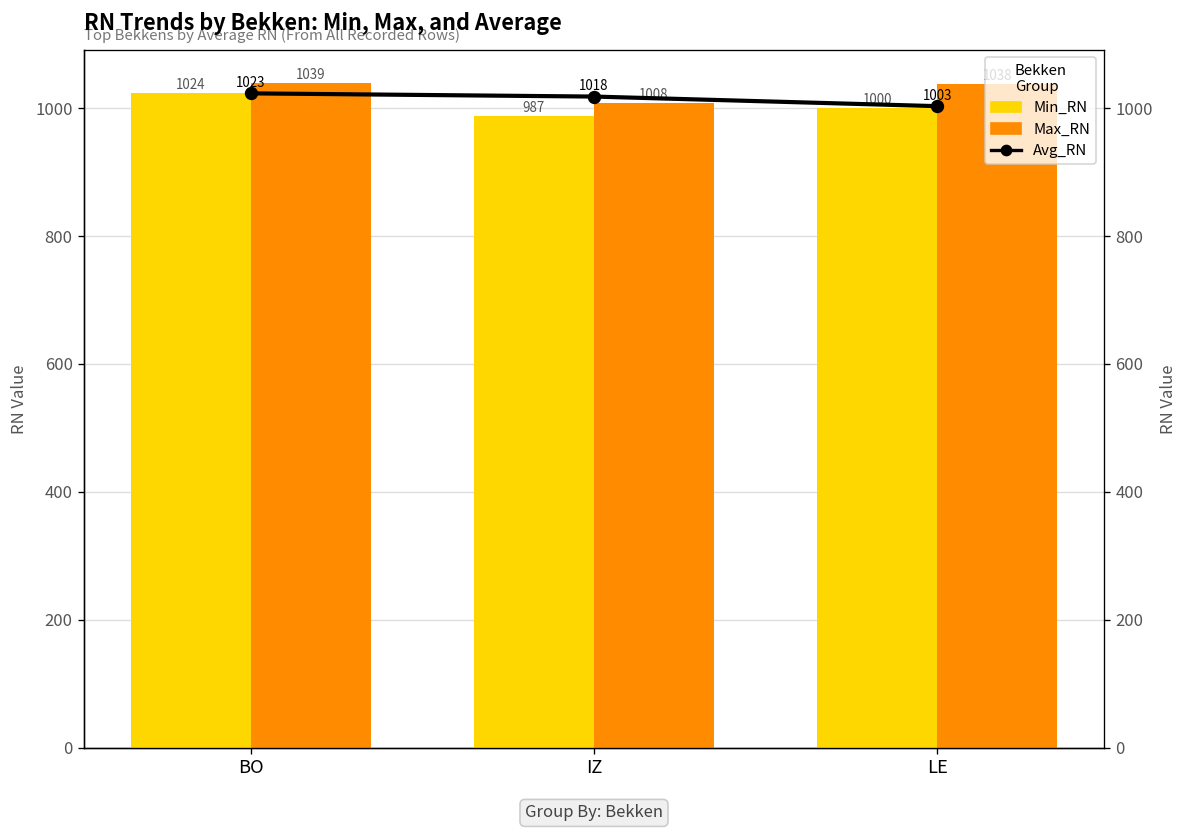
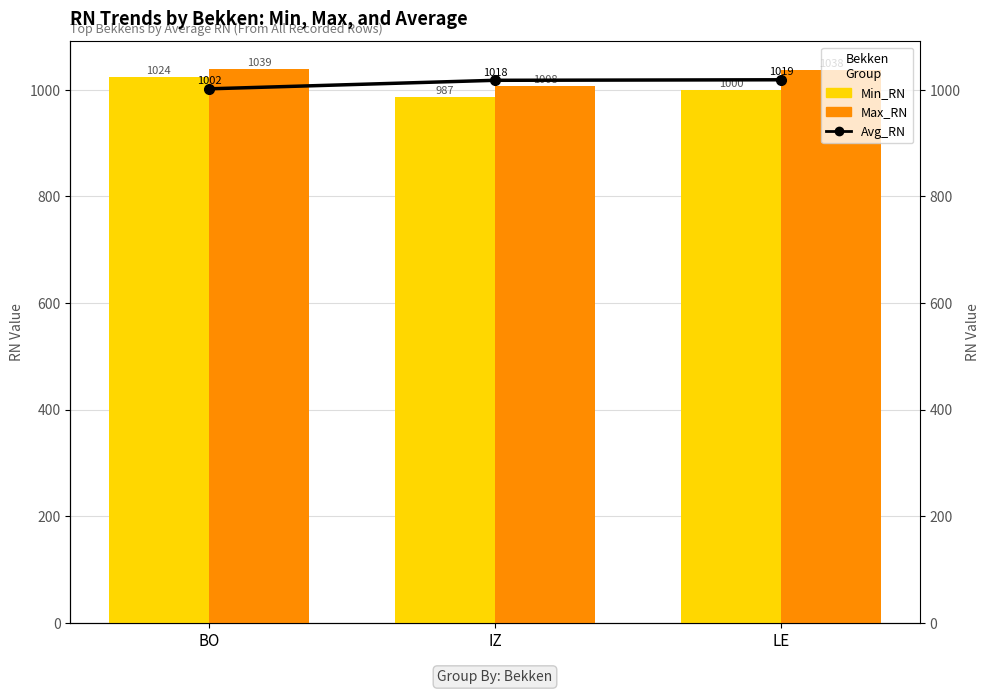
  {
    "Min_RN": {
      "BO": 1024,
      "IZ": 987,
      "LE": 1000
    },
    "Avg_RN": {
-     "BO": 1023,
+     "BO": 1002,
      "IZ": 1018,
-     "LE": 1003
+     "LE": 1019
    },
    "Max_RN": {
      "BO": 1039,
      "IZ": 1008
    }
  }
